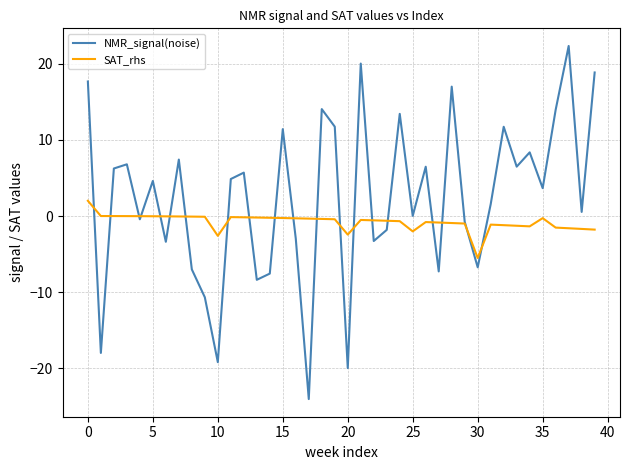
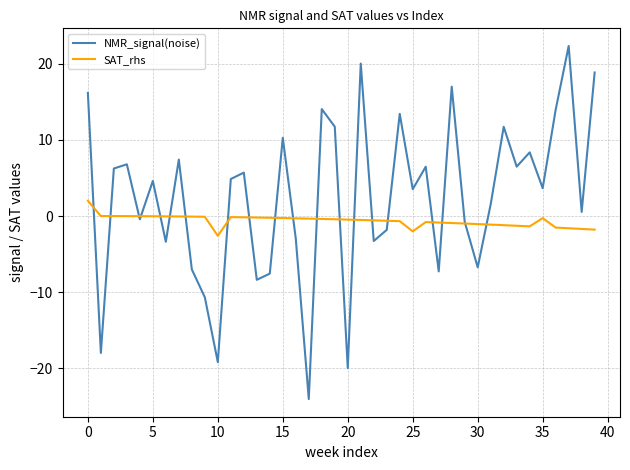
  {
    "NMR_signal(noise)": {
-     "0": 18,
+     "0": 16,
      "5": 5,
      "10": -19,
-     "15": 11,
+     "15": 10,
      "20": -20,
-     "25": 0,
+     "25": 4,
      "30": -7,
      "35": 4
    },
    "SAT_rhs": {
      "0": 2,
      "5": 0,
      "10": -3,
      "15": 0,
-     "20": -2,
+     "20": 0,
      "25": -2,
-     "30": -6,
+     "30": -1,
      "35": 0
    }
  }
